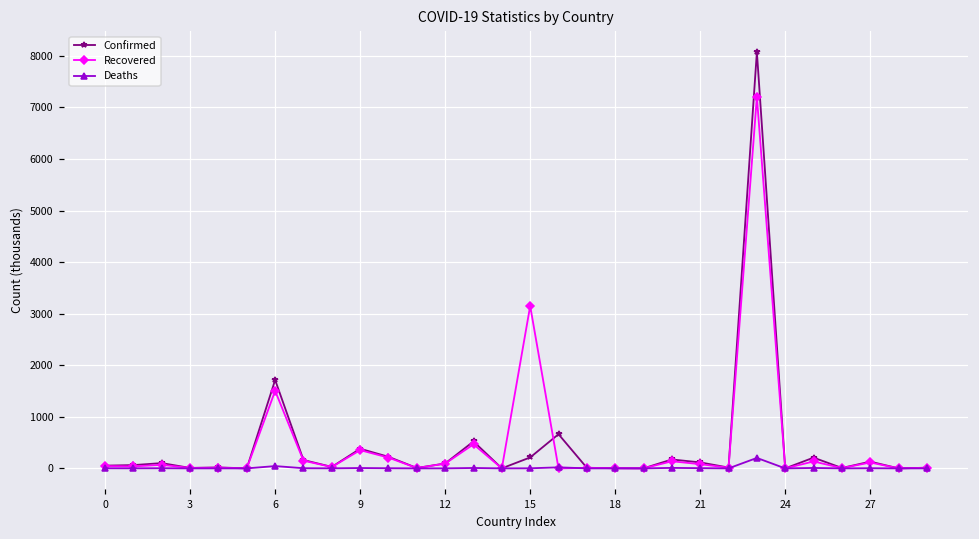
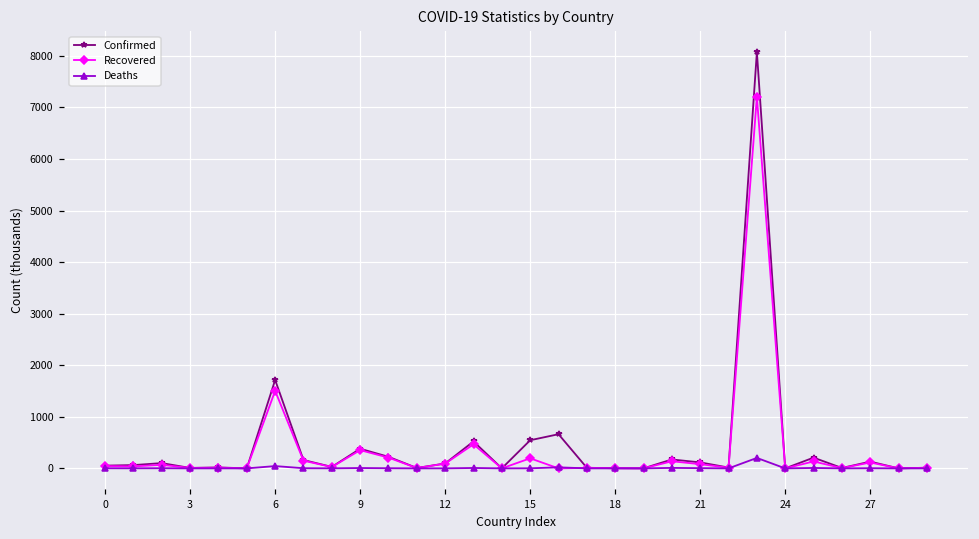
  {
    "Confirmed": {
      "6": 1700,
-     "15": 200
+     "15": 500
    },
    "Recovered": {
      "6": 1500,
-     "15": 3100
+     "15": 200
    },
    "Deaths": {
      "6": 0,
      "9": 0,
      "12": 0,
      "15": 0,
      "21": 0,
      "27": 0
    }
  }
